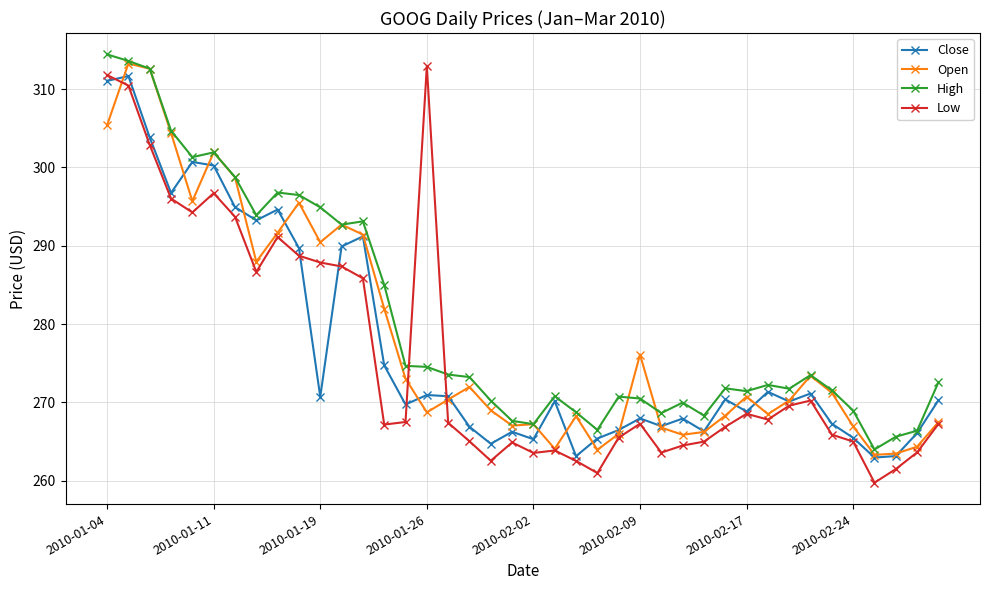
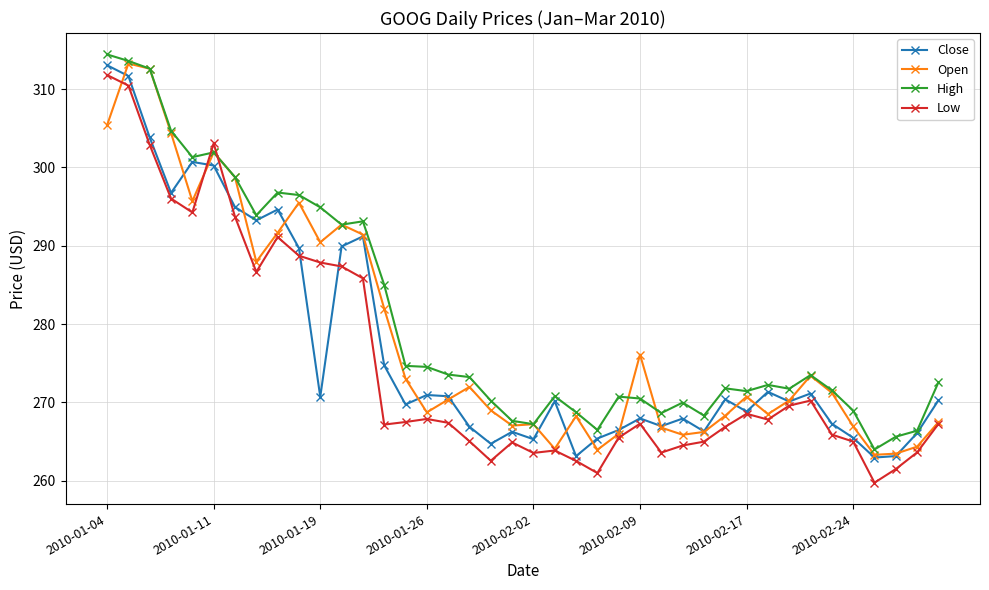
  {
    "Close": {
-     "2010-01-04": 311,
+     "2010-01-04": 313,
      "2010-01-11": 300,
      "2010-01-19": 271,
      "2010-01-26": 271,
      "2010-02-02": 265,
      "2010-02-09": 268,
      "2010-02-24": 265
    },
    "Open": {
      "2010-01-04": 305,
      "2010-01-19": 290,
      "2010-01-26": 269,
      "2010-02-09": 276,
      "2010-02-17": 271,
      "2010-02-24": 267
    },
    "High": {
      "2010-01-04": 314,
      "2010-01-19": 295,
      "2010-01-26": 275,
      "2010-02-09": 270,
      "2010-02-17": 271,
      "2010-02-24": 269
    },
    "Low": {
      "2010-01-04": 312,
-     "2010-01-11": 297,
+     "2010-01-11": 303,
      "2010-01-19": 288,
-     "2010-01-26": 313,
+     "2010-01-26": 268,
      "2010-02-02": 264,
      "2010-02-09": 267,
      "2010-02-24": 265
    }
  }
